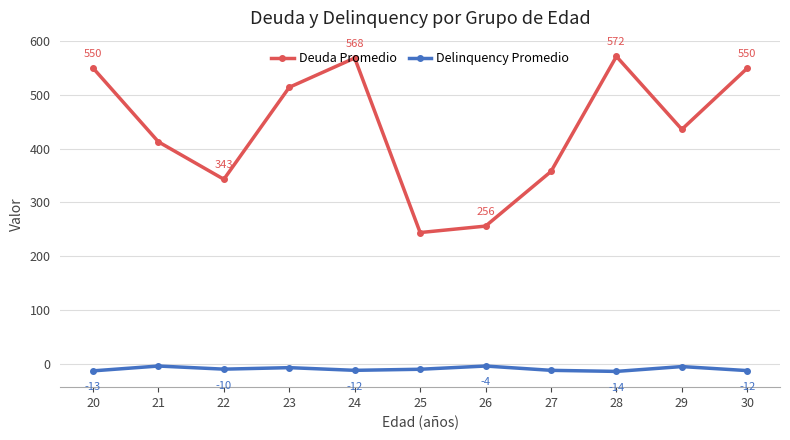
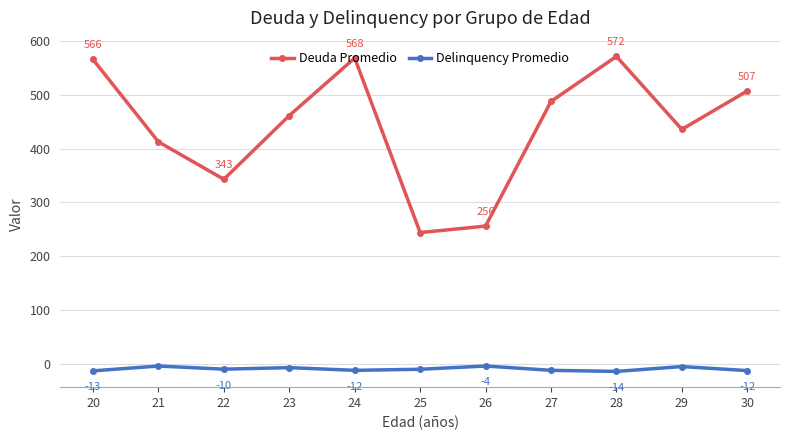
  {
    "Deuda Promedio": {
-     "20": 550,
+     "20": 566,
      "22": 343,
-     "23": 510,
+     "23": 460,
      "24": 568,
      "26": 256,
-     "27": 360,
+     "27": 490,
      "28": 572,
-     "30": 550
+     "30": 507
    },
    "Delinquency Promedio": {
      "20": -13,
      "22": -10,
      "24": -12,
      "26": -4,
      "28": -14,
      "30": -12
    }
  }
